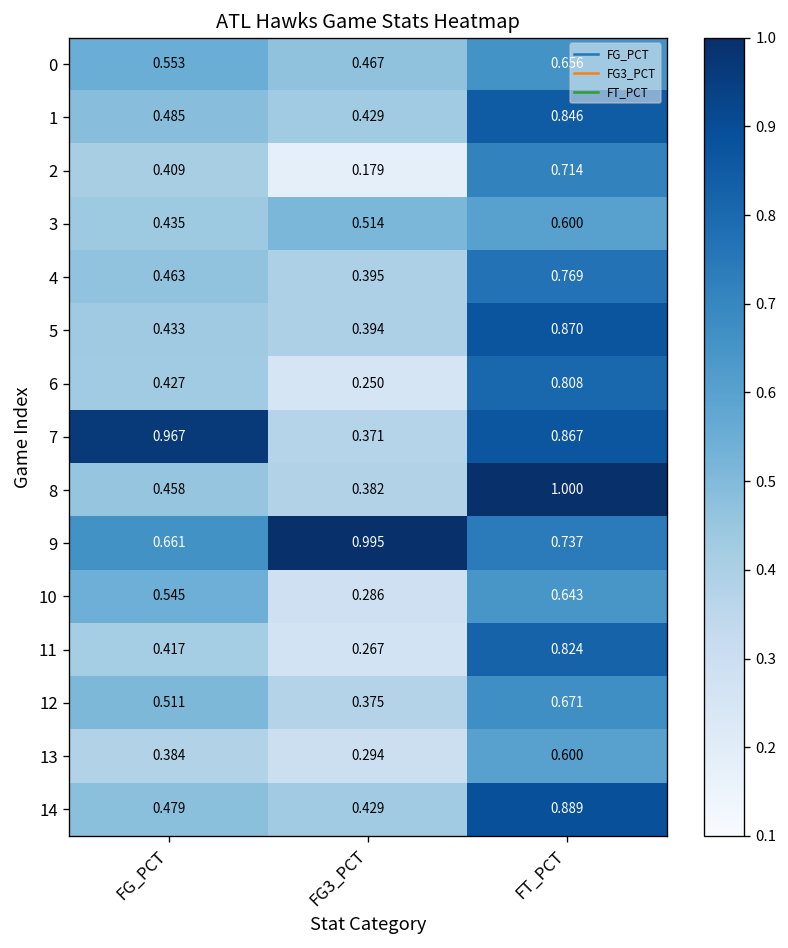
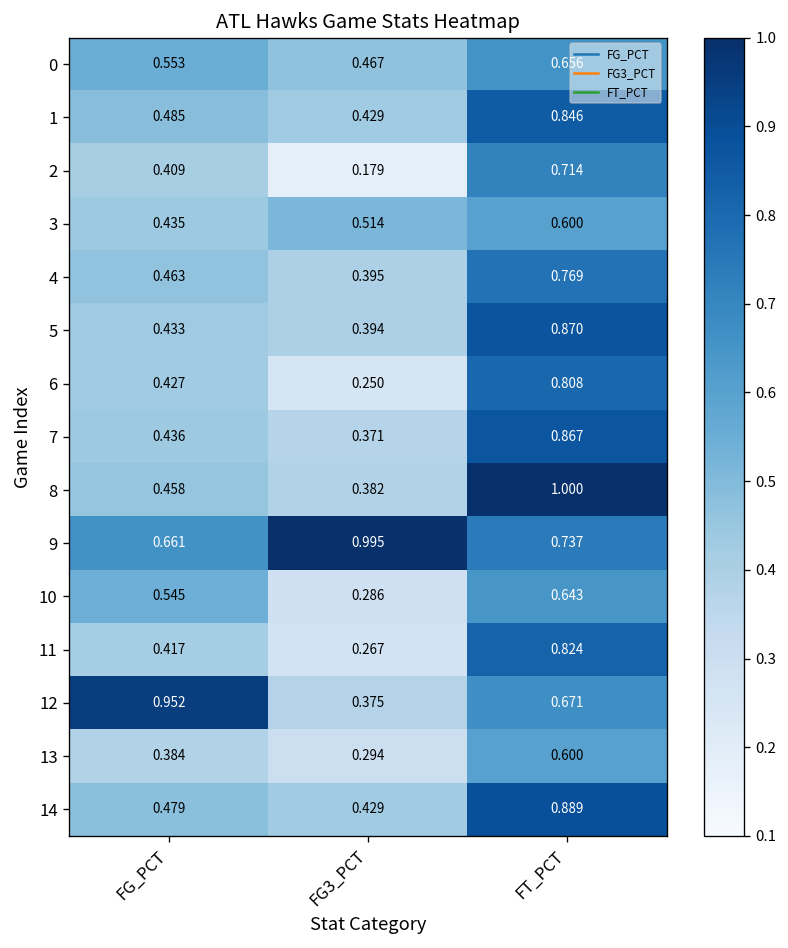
  {
    "0": {
      "FG_PCT": 0.553,
      "FG3_PCT": 0.467
    },
    "1": {
      "FG_PCT": 0.485,
      "FG3_PCT": 0.429,
      "FT_PCT": 0.846
    },
    "2": {
      "FG_PCT": 0.409,
      "FG3_PCT": 0.179,
      "FT_PCT": 0.714
    },
    "3": {
      "FG_PCT": 0.435,
      "FG3_PCT": 0.514,
      "FT_PCT": 0.600
    },
    "4": {
      "FG_PCT": 0.463,
      "FG3_PCT": 0.395,
      "FT_PCT": 0.769
    },
    "5": {
      "FG_PCT": 0.433,
      "FG3_PCT": 0.394,
      "FT_PCT": 0.870
    },
    "6": {
      "FG_PCT": 0.427,
      "FG3_PCT": 0.250,
      "FT_PCT": 0.808
    },
    "7": {
-     "FG_PCT": 0.967,
+     "FG_PCT": 0.436,
      "FG3_PCT": 0.371,
      "FT_PCT": 0.867
    },
    "8": {
      "FG_PCT": 0.458,
      "FG3_PCT": 0.382,
      "FT_PCT": 1.000
    },
    "9": {
      "FG_PCT": 0.661,
      "FG3_PCT": 0.995,
      "FT_PCT": 0.737
    },
    "10": {
      "FG_PCT": 0.545,
      "FG3_PCT": 0.286,
      "FT_PCT": 0.643
    },
    "11": {
      "FG_PCT": 0.417,
      "FG3_PCT": 0.267,
      "FT_PCT": 0.824
    },
    "12": {
-     "FG_PCT": 0.511,
+     "FG_PCT": 0.952,
      "FG3_PCT": 0.375,
      "FT_PCT": 0.671
    },
    "13": {
      "FG_PCT": 0.384,
      "FG3_PCT": 0.294,
      "FT_PCT": 0.600
    },
    "14": {
      "FG_PCT": 0.479,
      "FG3_PCT": 0.429,
      "FT_PCT": 0.889
    }
  }
